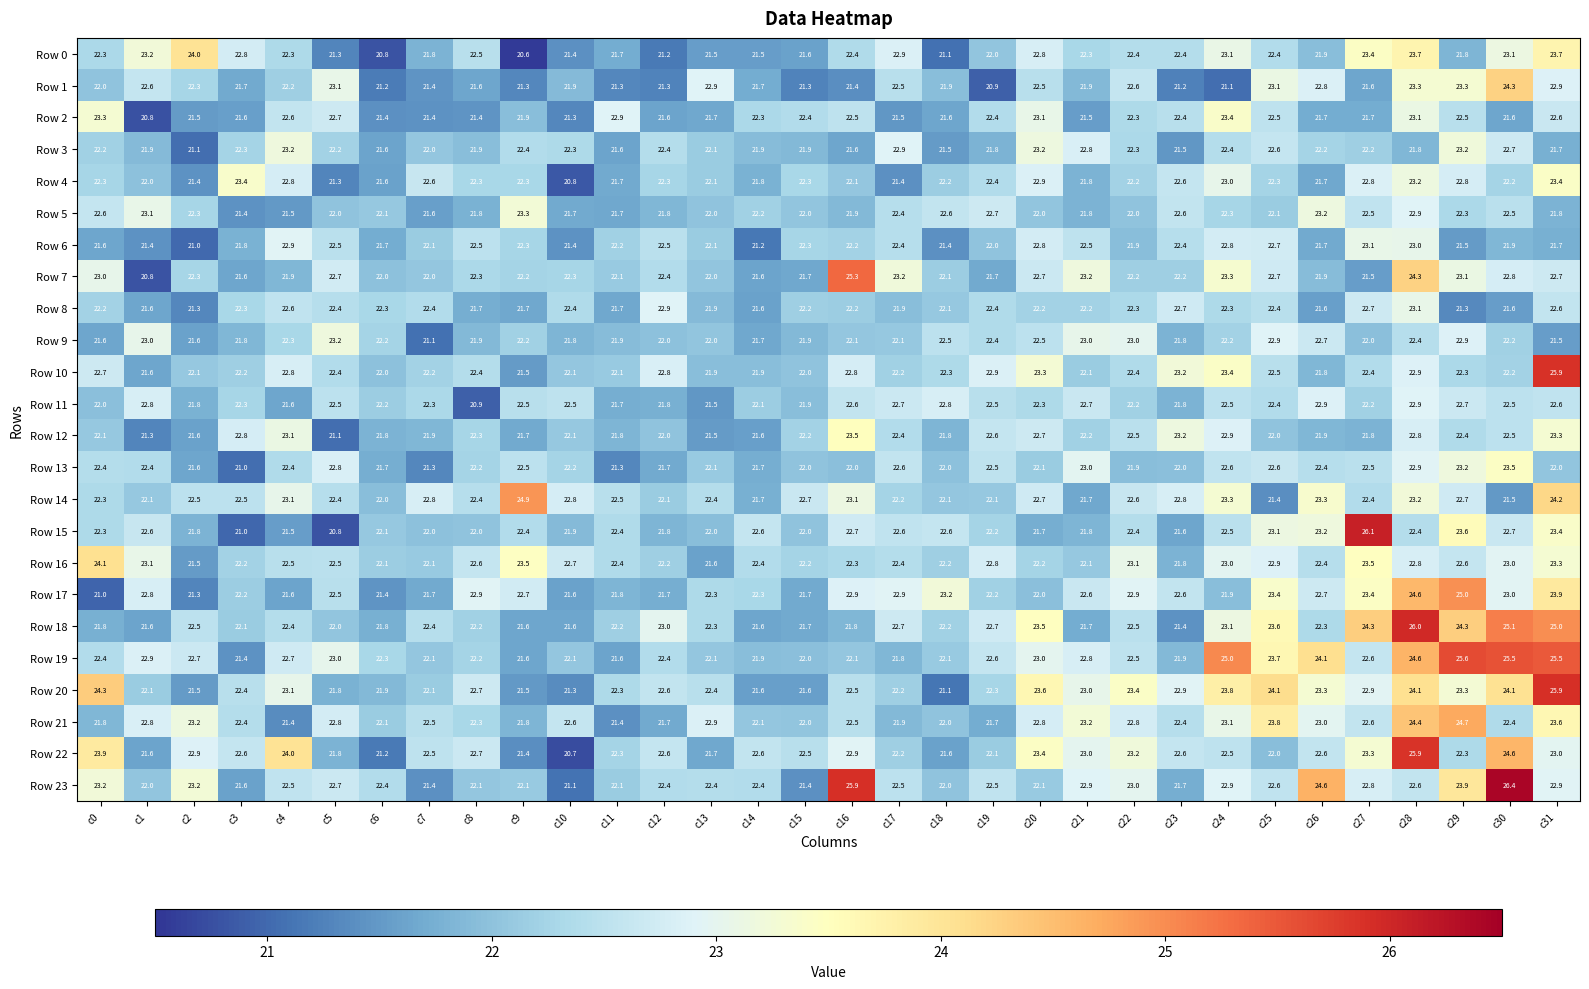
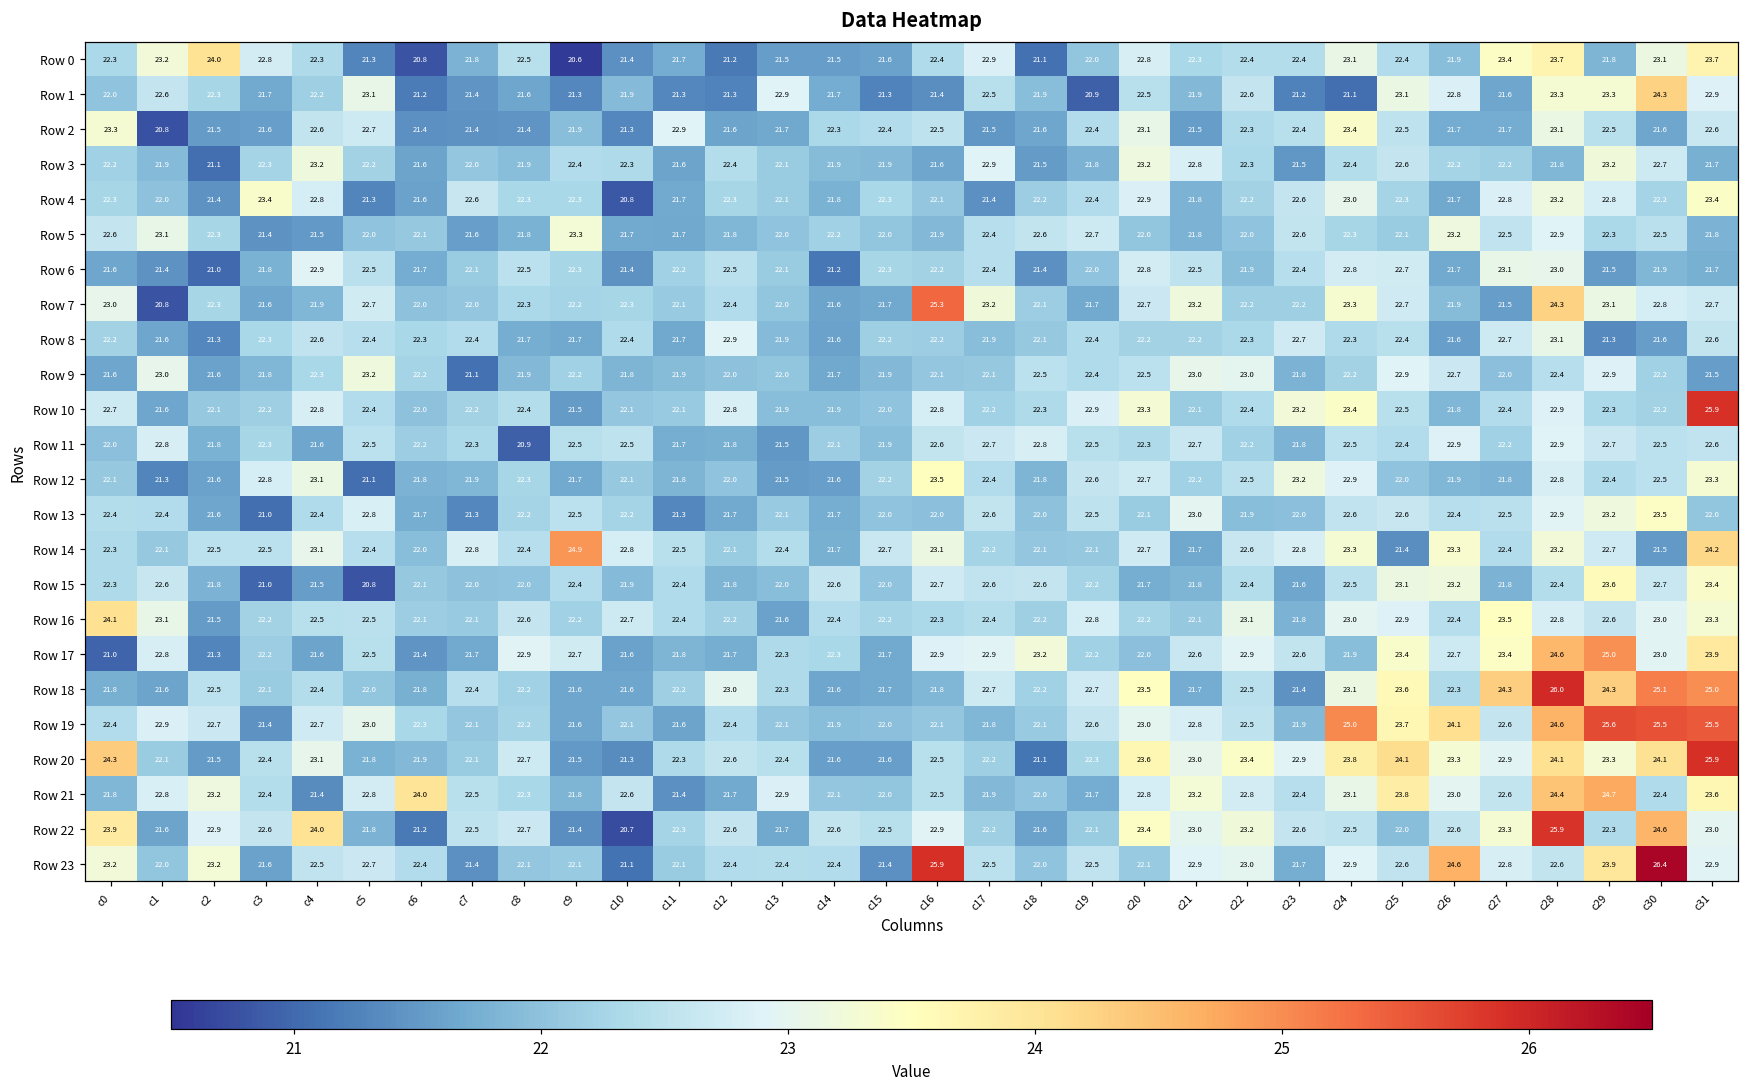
  {
    "Row 15": {
      "c0": 22.3,
      "c1": 22.6,
      "c2": 21.8,
      "c3": 21.0,
      "c4": 21.5,
      "c5": 20.8,
      "c6": 22.1,
      "c7": 22.0,
      "c8": 22.0,
      "c9": 22.4,
      "c10": 21.9,
      "c11": 22.4,
      "c12": 21.8,
      "c13": 22.0,
      "c14": 22.6,
      "c15": 22.0,
      "c16": 22.7,
      "c17": 22.6,
      "c18": 22.6,
      "c19": 22.2,
      "c20": 21.7,
      "c21": 21.8,
      "c22": 22.4,
      "c23": 21.6,
      "c24": 22.5,
      "c25": 23.1,
      "c26": 23.2,
-     "c27": 26.1,
+     "c27": 21.8,
      "c28": 22.4,
      "c29": 23.6,
      "c30": 22.7,
      "c31": 23.4
    },
    "Row 16": {
      "c0": 24.1,
      "c1": 23.1,
      "c2": 21.5,
      "c3": 22.2,
      "c4": 22.5,
      "c5": 22.5,
      "c6": 22.1,
      "c7": 22.1,
      "c8": 22.6,
-     "c9": 23.5,
+     "c9": 22.2,
      "c10": 22.7,
      "c11": 22.4,
      "c12": 22.2,
      "c13": 21.6,
      "c14": 22.4,
      "c15": 22.2,
      "c16": 22.3,
      "c17": 22.4,
      "c18": 22.2,
      "c19": 22.8,
      "c20": 22.2,
      "c21": 22.1,
      "c22": 23.1,
      "c23": 21.8,
      "c24": 23.0,
      "c25": 22.9,
      "c26": 22.4,
      "c27": 23.5,
      "c28": 22.8,
      "c29": 22.6,
      "c30": 23.0,
      "c31": 23.3
    },
    "Row 21": {
      "c0": 21.8,
      "c1": 22.8,
      "c2": 23.2,
      "c3": 22.4,
      "c4": 21.4,
      "c5": 22.8,
-     "c6": 22.1,
+     "c6": 24.0,
      "c7": 22.5,
      "c8": 22.3,
      "c9": 21.8,
      "c10": 22.6,
      "c11": 21.4,
      "c12": 21.7,
      "c13": 22.9,
      "c14": 22.1,
      "c15": 22.0,
      "c16": 22.5,
      "c17": 21.9,
      "c18": 22.0,
      "c19": 21.7,
      "c20": 22.8,
      "c21": 23.2,
      "c22": 22.8,
      "c23": 22.4,
      "c24": 23.1,
      "c25": 23.8,
      "c26": 23.0,
      "c27": 22.6,
      "c28": 24.4,
      "c29": 24.7,
      "c30": 22.4,
      "c31": 23.6
    }
  }
